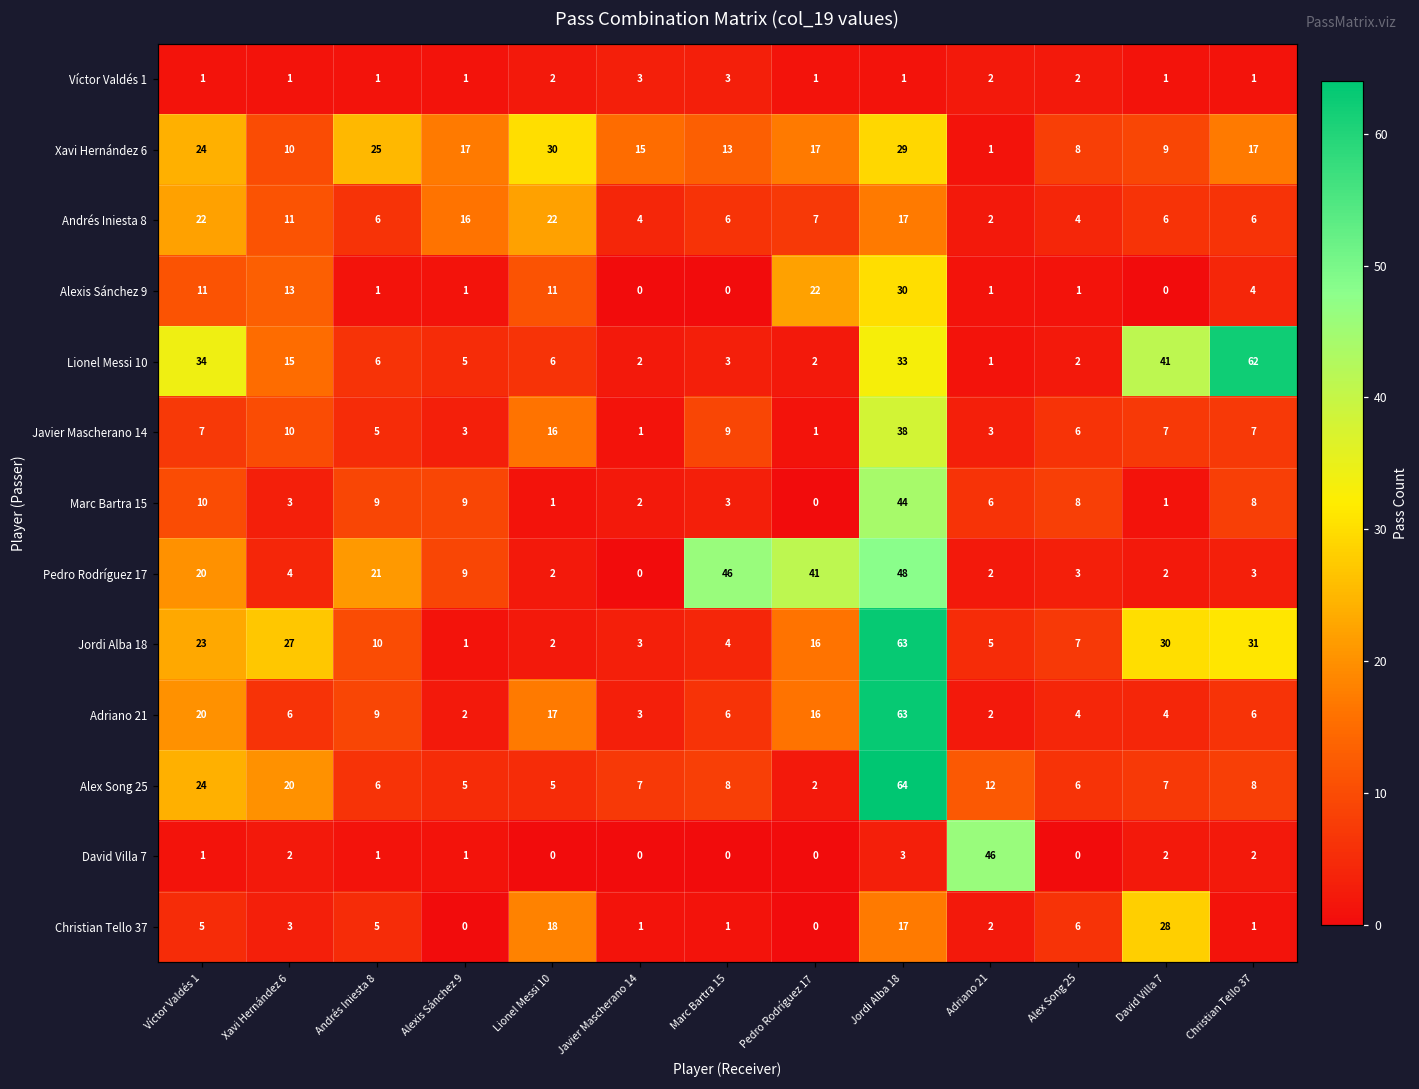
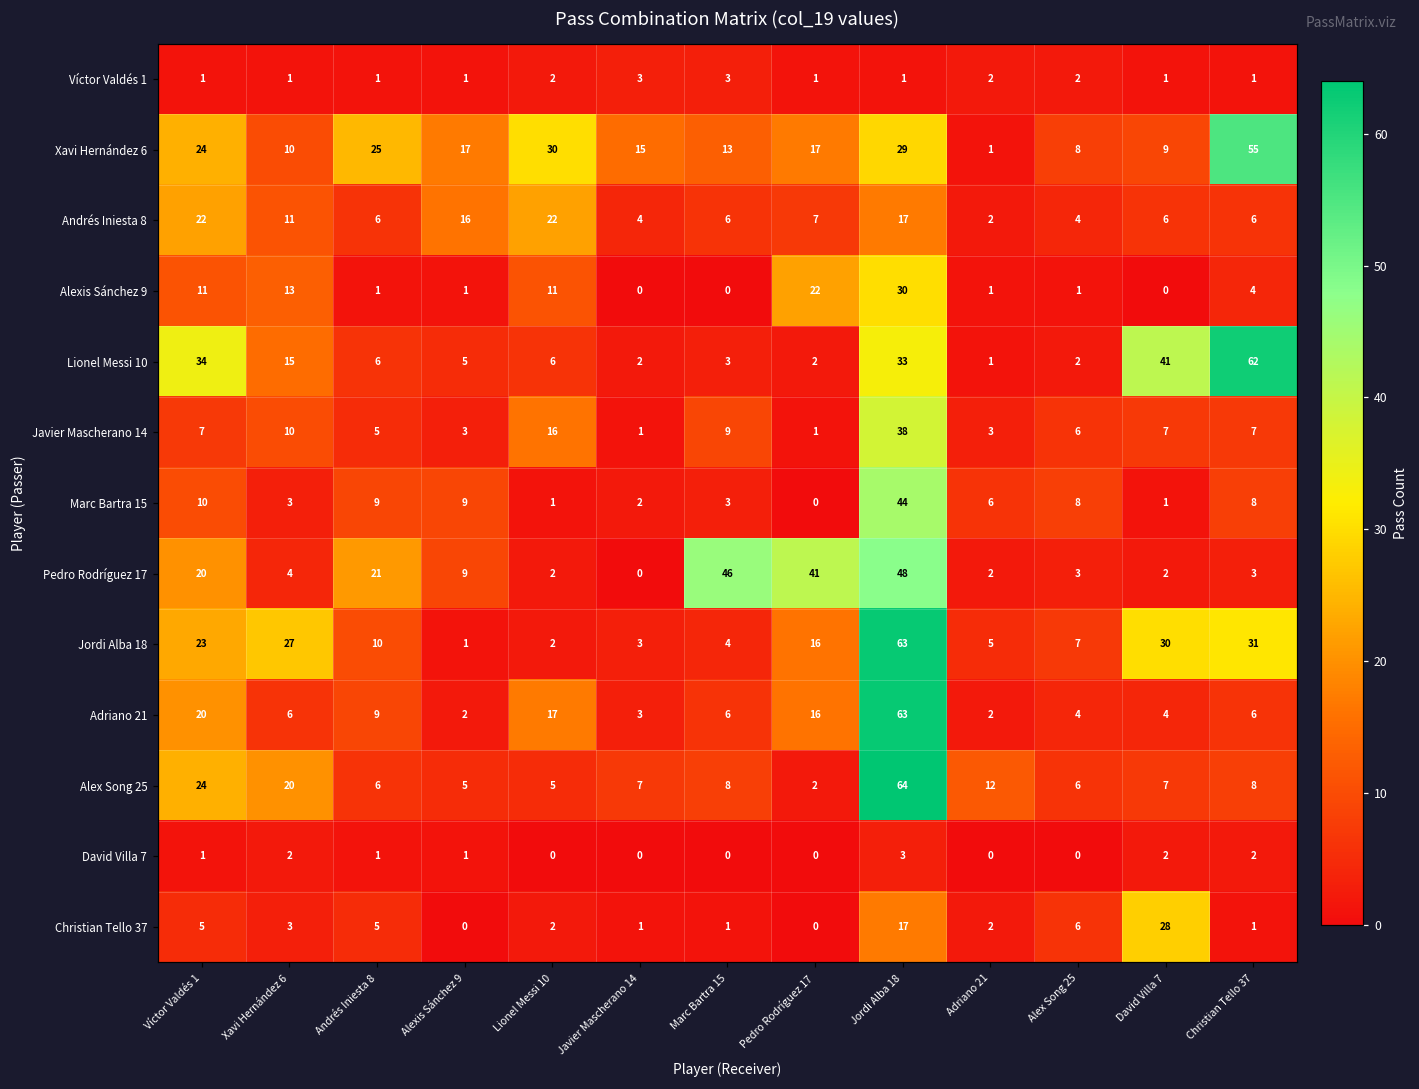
  {
    "Víctor Valdés 1": {
      "Víctor Valdés 1": 1,
      "Xavi Hernández 6": 1,
      "Andrés Iniesta 8": 1,
      "Alexis Sánchez 9": 1,
      "Lionel Messi 10": 2,
      "Javier Mascherano 14": 3,
      "Marc Bartra 15": 3,
      "Pedro Rodríguez 17": 1,
      "Jordi Alba 18": 1,
      "Adriano 21": 2,
      "Alex Song 25": 2,
      "David Villa 7": 1,
      "Christian Tello 37": 1
    },
    "Xavi Hernández 6": {
      "Víctor Valdés 1": 24,
      "Xavi Hernández 6": 10,
      "Andrés Iniesta 8": 25,
      "Alexis Sánchez 9": 17,
      "Lionel Messi 10": 30,
      "Javier Mascherano 14": 15,
      "Marc Bartra 15": 13,
      "Pedro Rodríguez 17": 17,
      "Jordi Alba 18": 29,
      "Adriano 21": 1,
      "Alex Song 25": 8,
      "David Villa 7": 9,
-     "Christian Tello 37": 17
+     "Christian Tello 37": 55
    },
    "Andrés Iniesta 8": {
      "Víctor Valdés 1": 22,
      "Xavi Hernández 6": 11,
      "Andrés Iniesta 8": 6,
      "Alexis Sánchez 9": 16,
      "Lionel Messi 10": 22,
      "Javier Mascherano 14": 4,
      "Marc Bartra 15": 6,
      "Pedro Rodríguez 17": 7,
      "Jordi Alba 18": 17,
      "Adriano 21": 2,
      "Alex Song 25": 4,
      "David Villa 7": 6,
      "Christian Tello 37": 6
    },
    "Alexis Sánchez 9": {
      "Víctor Valdés 1": 11,
      "Xavi Hernández 6": 13,
      "Andrés Iniesta 8": 1,
      "Alexis Sánchez 9": 1,
      "Lionel Messi 10": 11,
      "Javier Mascherano 14": 0,
      "Marc Bartra 15": 0,
      "Pedro Rodríguez 17": 22,
      "Jordi Alba 18": 30,
      "Adriano 21": 1,
      "Alex Song 25": 1,
      "David Villa 7": 0,
      "Christian Tello 37": 4
    },
    "Lionel Messi 10": {
      "Víctor Valdés 1": 34,
      "Xavi Hernández 6": 15,
      "Andrés Iniesta 8": 6,
      "Alexis Sánchez 9": 5,
      "Lionel Messi 10": 6,
      "Javier Mascherano 14": 2,
      "Marc Bartra 15": 3,
      "Pedro Rodríguez 17": 2,
      "Jordi Alba 18": 33,
      "Adriano 21": 1,
      "Alex Song 25": 2,
      "David Villa 7": 41,
      "Christian Tello 37": 62
    },
    "Javier Mascherano 14": {
      "Víctor Valdés 1": 7,
      "Xavi Hernández 6": 10,
      "Andrés Iniesta 8": 5,
      "Alexis Sánchez 9": 3,
      "Lionel Messi 10": 16,
      "Javier Mascherano 14": 1,
      "Marc Bartra 15": 9,
      "Pedro Rodríguez 17": 1,
      "Jordi Alba 18": 38,
      "Adriano 21": 3,
      "Alex Song 25": 6,
      "David Villa 7": 7,
      "Christian Tello 37": 7
    },
    "Marc Bartra 15": {
      "Víctor Valdés 1": 10,
      "Xavi Hernández 6": 3,
      "Andrés Iniesta 8": 9,
      "Alexis Sánchez 9": 9,
      "Lionel Messi 10": 1,
      "Javier Mascherano 14": 2,
      "Marc Bartra 15": 3,
      "Pedro Rodríguez 17": 0,
      "Jordi Alba 18": 44,
      "Adriano 21": 6,
      "Alex Song 25": 8,
      "David Villa 7": 1,
      "Christian Tello 37": 8
    },
    "Pedro Rodríguez 17": {
      "Víctor Valdés 1": 20,
      "Xavi Hernández 6": 4,
      "Andrés Iniesta 8": 21,
      "Alexis Sánchez 9": 9,
      "Lionel Messi 10": 2,
      "Javier Mascherano 14": 0,
      "Marc Bartra 15": 46,
      "Pedro Rodríguez 17": 41,
      "Jordi Alba 18": 48,
      "Adriano 21": 2,
      "Alex Song 25": 3,
      "David Villa 7": 2,
      "Christian Tello 37": 3
    },
    "Jordi Alba 18": {
      "Víctor Valdés 1": 23,
      "Xavi Hernández 6": 27,
      "Andrés Iniesta 8": 10,
      "Alexis Sánchez 9": 1,
      "Lionel Messi 10": 2,
      "Javier Mascherano 14": 3,
      "Marc Bartra 15": 4,
      "Pedro Rodríguez 17": 16,
      "Jordi Alba 18": 63,
      "Adriano 21": 5,
      "Alex Song 25": 7,
      "David Villa 7": 30,
      "Christian Tello 37": 31
    },
    "Adriano 21": {
      "Víctor Valdés 1": 20,
      "Xavi Hernández 6": 6,
      "Andrés Iniesta 8": 9,
      "Alexis Sánchez 9": 2,
      "Lionel Messi 10": 17,
      "Javier Mascherano 14": 3,
      "Marc Bartra 15": 6,
      "Pedro Rodríguez 17": 16,
      "Jordi Alba 18": 63,
      "Adriano 21": 2,
      "Alex Song 25": 4,
      "David Villa 7": 4,
      "Christian Tello 37": 6
    },
    "Alex Song 25": {
      "Víctor Valdés 1": 24,
      "Xavi Hernández 6": 20,
      "Andrés Iniesta 8": 6,
      "Alexis Sánchez 9": 5,
      "Lionel Messi 10": 5,
      "Javier Mascherano 14": 7,
      "Marc Bartra 15": 8,
      "Pedro Rodríguez 17": 2,
      "Jordi Alba 18": 64,
      "Adriano 21": 12,
      "Alex Song 25": 6,
      "David Villa 7": 7,
      "Christian Tello 37": 8
    },
    "David Villa 7": {
      "Víctor Valdés 1": 1,
      "Xavi Hernández 6": 2,
      "Andrés Iniesta 8": 1,
      "Alexis Sánchez 9": 1,
      "Lionel Messi 10": 0,
      "Javier Mascherano 14": 0,
      "Marc Bartra 15": 0,
      "Pedro Rodríguez 17": 0,
      "Jordi Alba 18": 3,
-     "Adriano 21": 46,
+     "Adriano 21": 0,
      "Alex Song 25": 0,
      "David Villa 7": 2,
      "Christian Tello 37": 2
    },
    "Christian Tello 37": {
      "Víctor Valdés 1": 5,
      "Xavi Hernández 6": 3,
      "Andrés Iniesta 8": 5,
      "Alexis Sánchez 9": 0,
-     "Lionel Messi 10": 18,
+     "Lionel Messi 10": 2,
      "Javier Mascherano 14": 1,
      "Marc Bartra 15": 1,
      "Pedro Rodríguez 17": 0,
      "Jordi Alba 18": 17,
      "Adriano 21": 2,
      "Alex Song 25": 6,
      "David Villa 7": 28,
      "Christian Tello 37": 1
    }
  }
